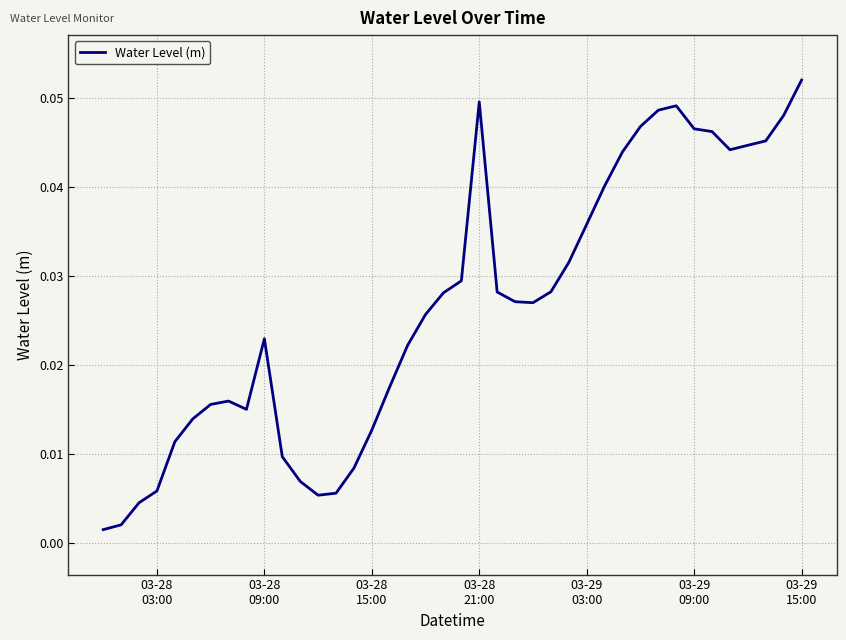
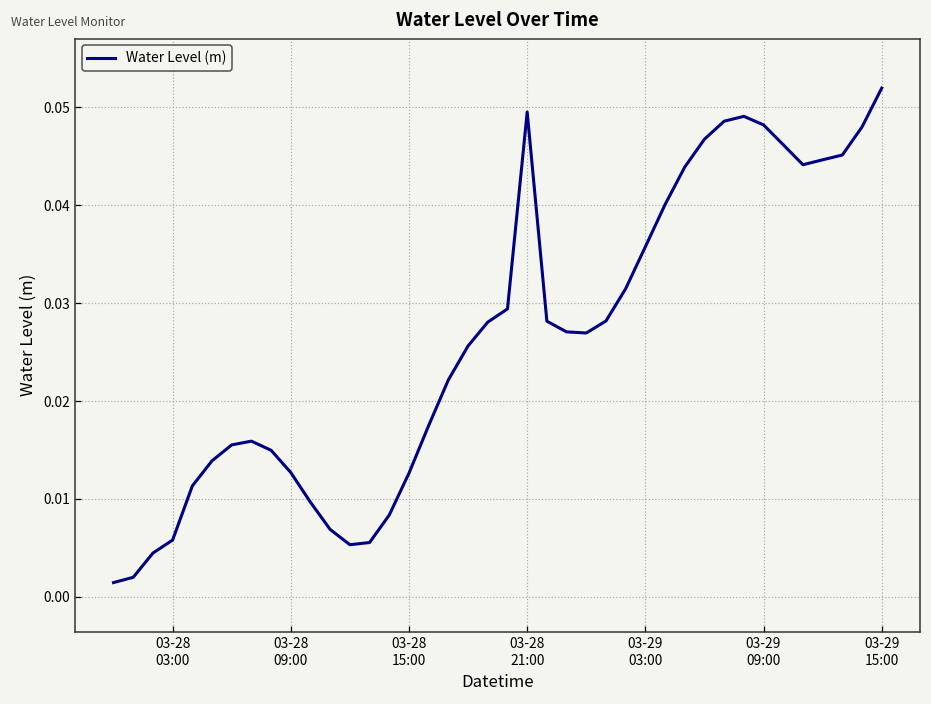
  {
    "03-28 03:00": 0.006,
-   "03-28 09:00": 0.023,
+   "03-28 09:00": 0.013,
    "03-28 15:00": 0.013,
    "03-28 21:00": 0.050,
    "03-29 03:00": 0.036,
-   "03-29 09:00": 0.046,
+   "03-29 09:00": 0.048,
    "03-29 15:00": 0.052
  }
